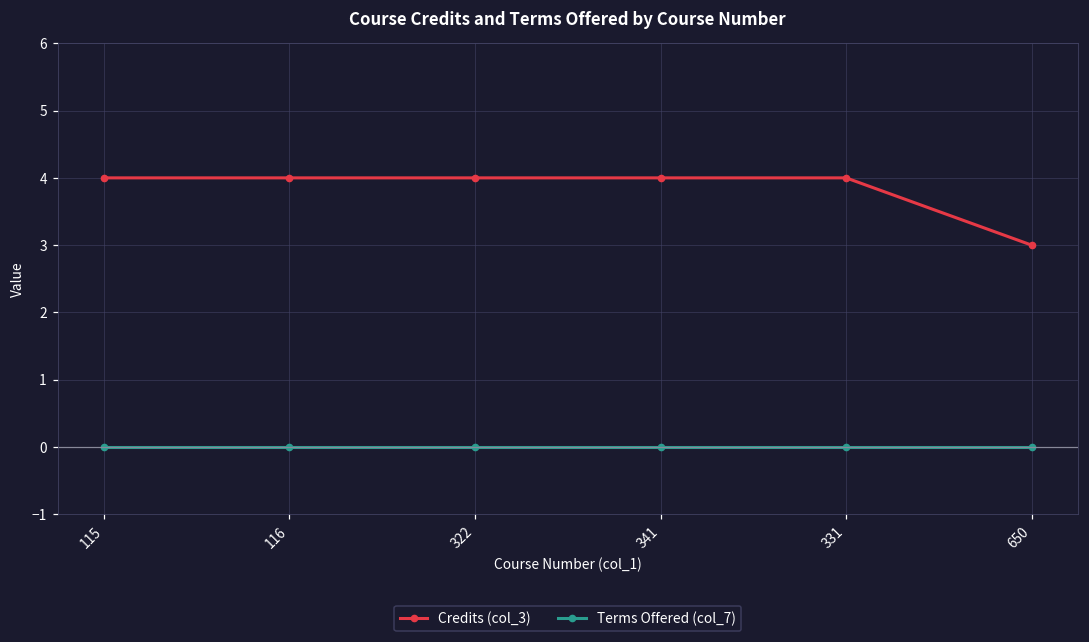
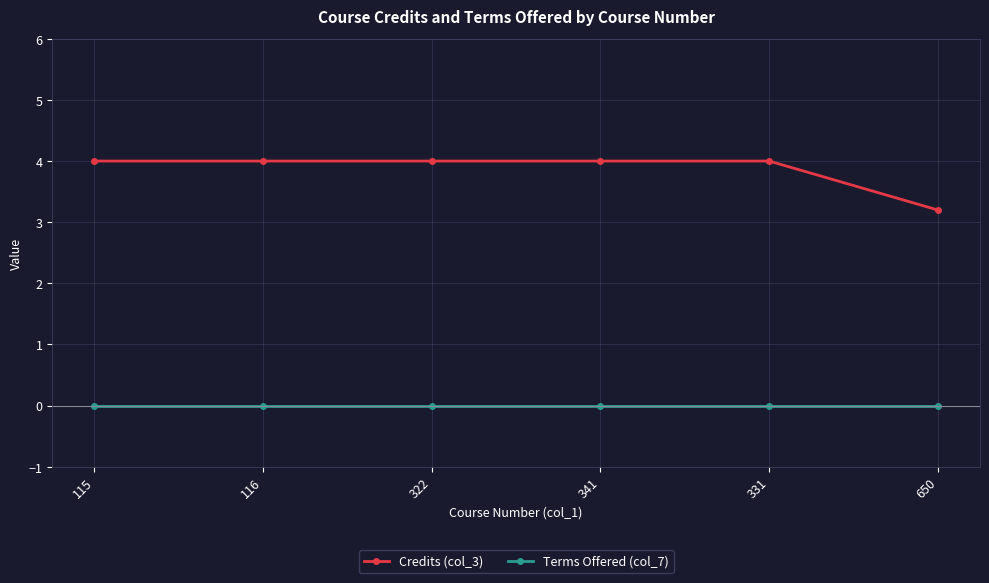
  {
    "Credits (col_3)": {
      "115": 4.0,
      "116": 4.0,
      "322": 4.0,
      "341": 4.0,
      "331": 4.0,
-     "650": 3.0
+     "650": 3.2
    },
    "Terms Offered (col_7)": {
      "115": 0.0,
      "116": 0.0,
      "322": 0.0,
      "341": 0.0,
      "331": 0.0,
      "650": 0.0
    }
  }
